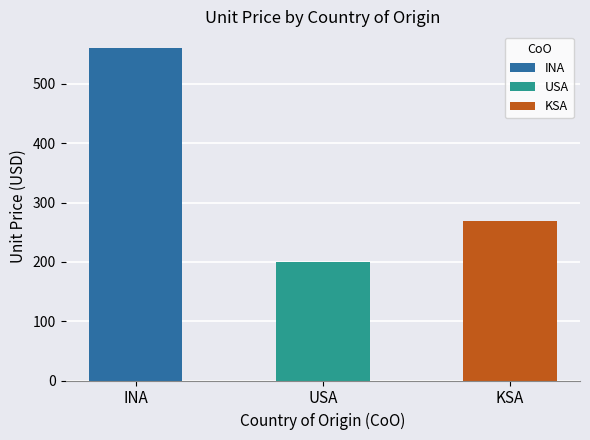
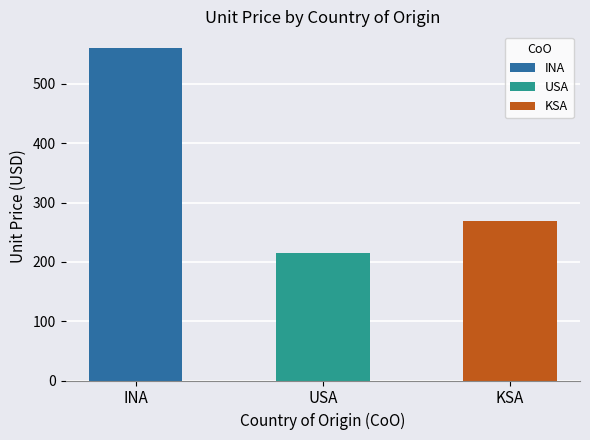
  {
    "INA": 560,
-   "USA": 200,
+   "USA": 210,
    "KSA": 270
  }
